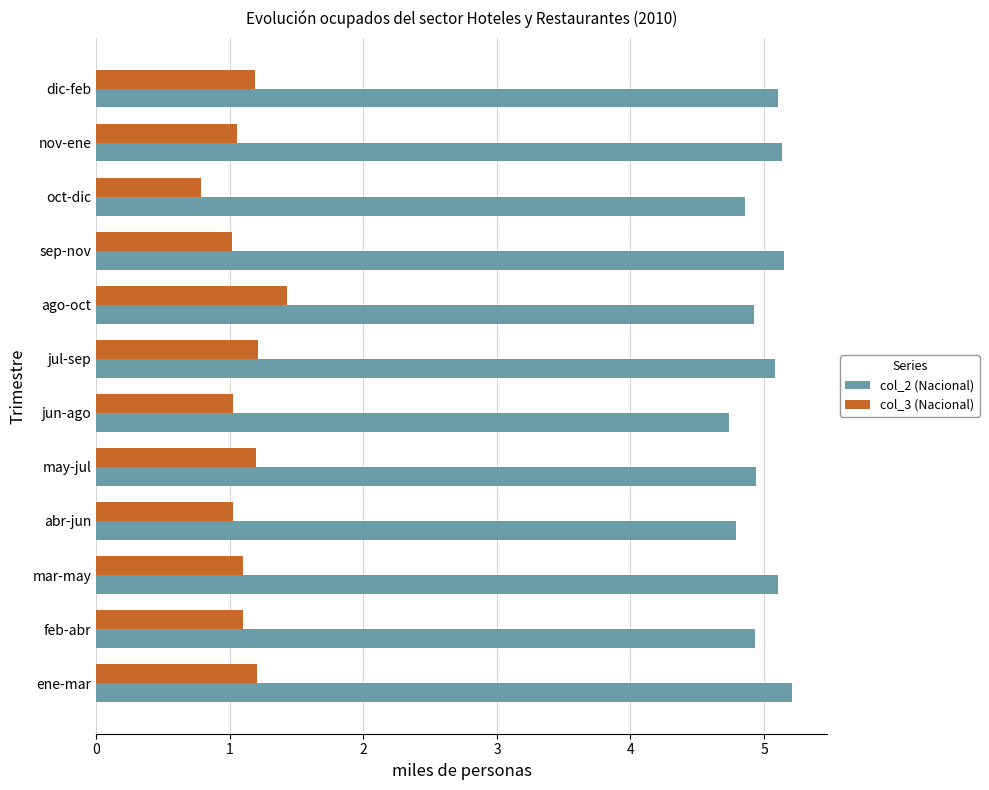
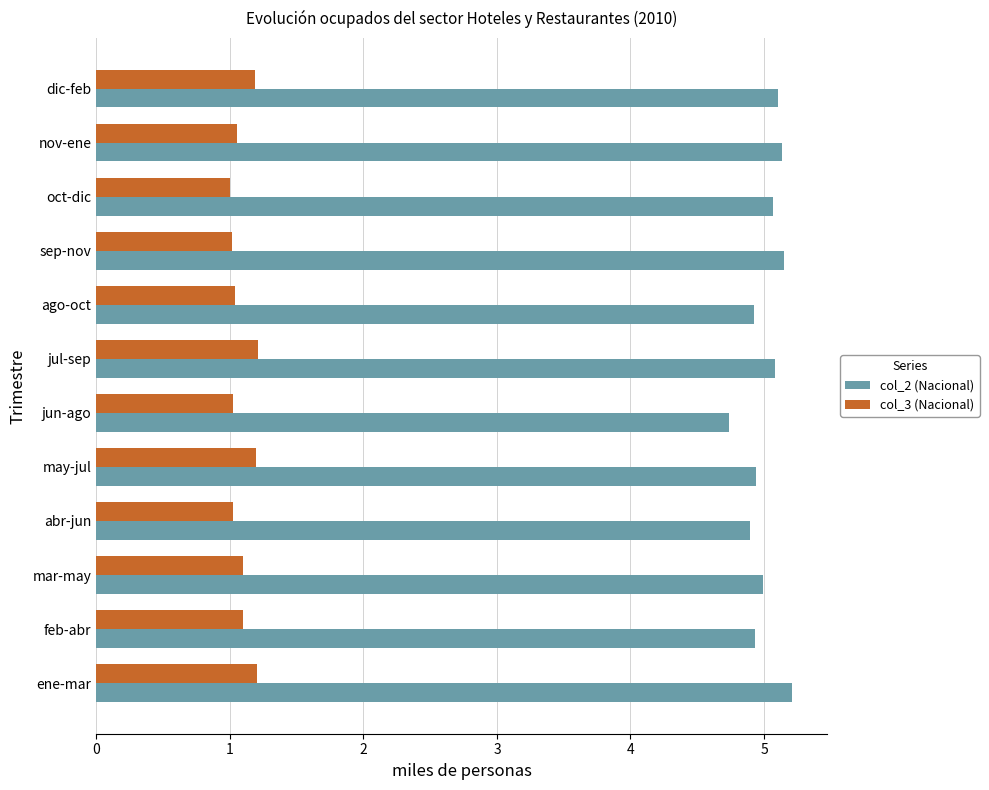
  {
    "col_2 (Nacional)": {
      "dic-feb": 5.10,
      "nov-ene": 5.14,
-     "oct-dic": 4.86,
+     "oct-dic": 5.07,
      "sep-nov": 5.15,
      "ago-oct": 4.92,
      "jul-sep": 5.08,
      "jun-ago": 4.74,
      "may-jul": 4.94,
-     "abr-jun": 4.79,
-     "mar-may": 5.10,
+     "abr-jun": 4.89,
+     "mar-may": 4.99,
      "feb-abr": 4.93,
      "ene-mar": 5.21
    },
    "col_3 (Nacional)": {
      "dic-feb": 1.19,
      "nov-ene": 1.05,
-     "oct-dic": 0.79,
+     "oct-dic": 1.00,
      "sep-nov": 1.02,
-     "ago-oct": 1.43,
+     "ago-oct": 1.04,
      "jul-sep": 1.21,
      "jun-ago": 1.03,
      "may-jul": 1.19,
      "abr-jun": 1.03,
      "mar-may": 1.10,
      "feb-abr": 1.09,
      "ene-mar": 1.20
    }
  }
